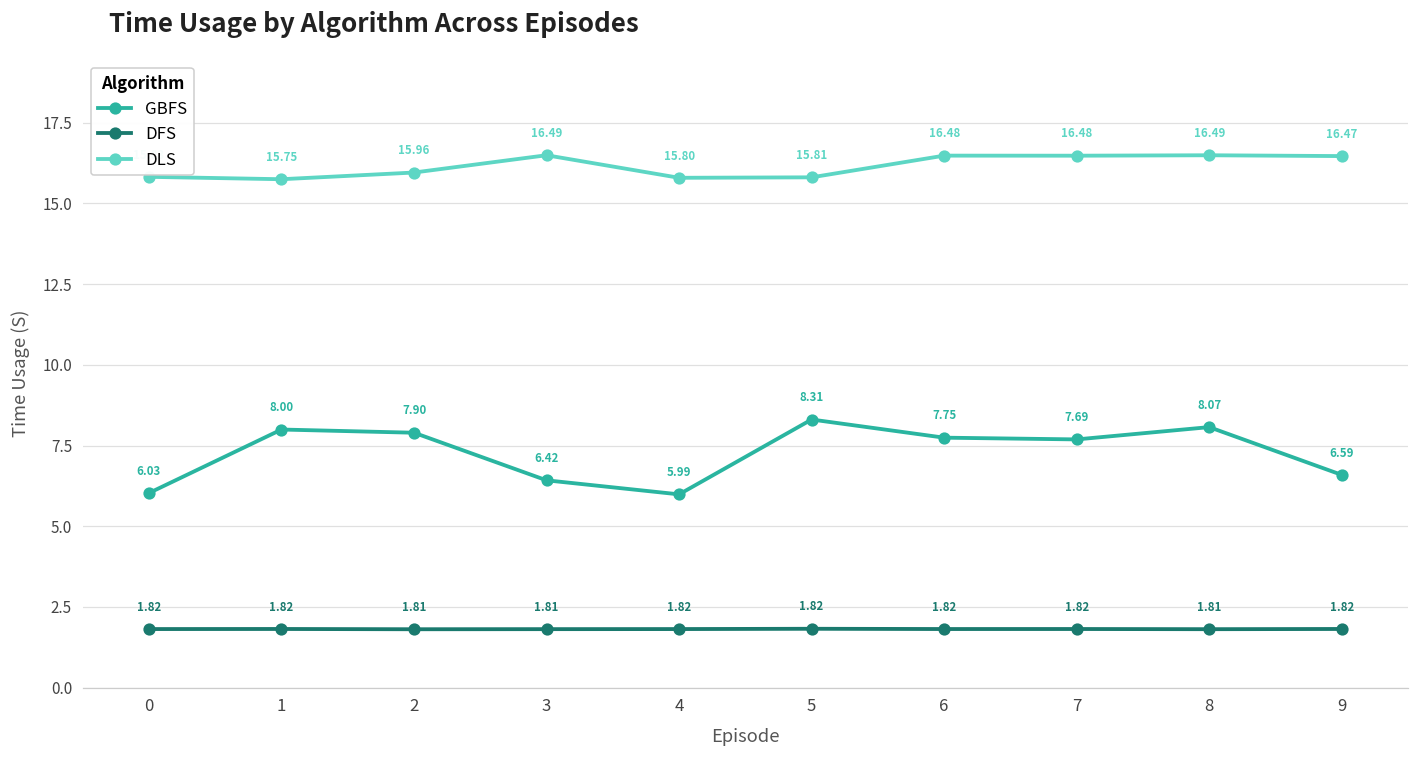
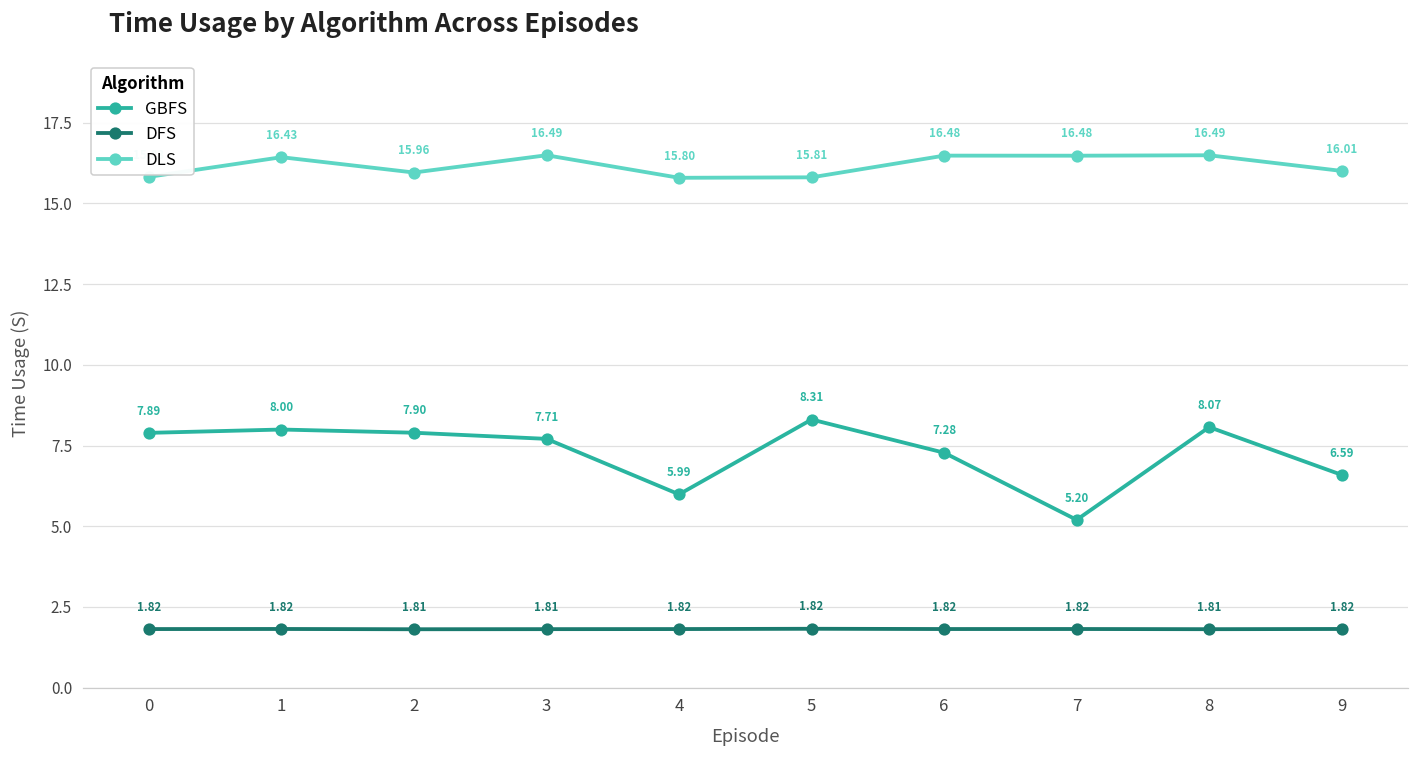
  {
    "GBFS": {
-     "0": 6.03,
+     "0": 7.89,
      "1": 8.00,
      "2": 7.90,
-     "3": 6.42,
+     "3": 7.71,
      "4": 5.99,
      "5": 8.31,
-     "6": 7.75,
-     "7": 7.69,
+     "6": 7.28,
+     "7": 5.20,
      "8": 8.07,
      "9": 6.59
    },
    "DFS": {
      "0": 1.82,
      "1": 1.82,
      "2": 1.81,
      "3": 1.81,
      "4": 1.82,
      "5": 1.82,
      "6": 1.82,
      "7": 1.82,
      "8": 1.81,
      "9": 1.82
    },
    "DLS": {
-     "1": 15.75,
+     "1": 16.43,
      "2": 15.96,
      "3": 16.49,
      "4": 15.80,
      "5": 15.81,
      "6": 16.48,
      "7": 16.48,
      "8": 16.49,
-     "9": 16.47
+     "9": 16.01
    }
  }
